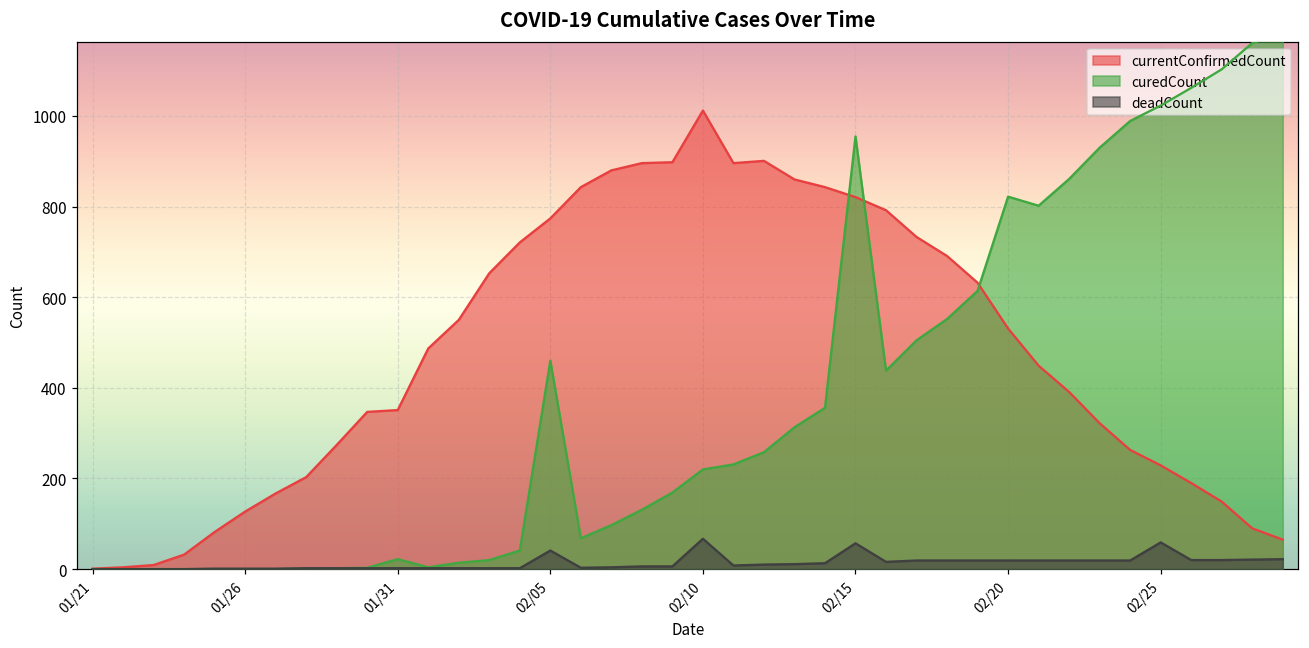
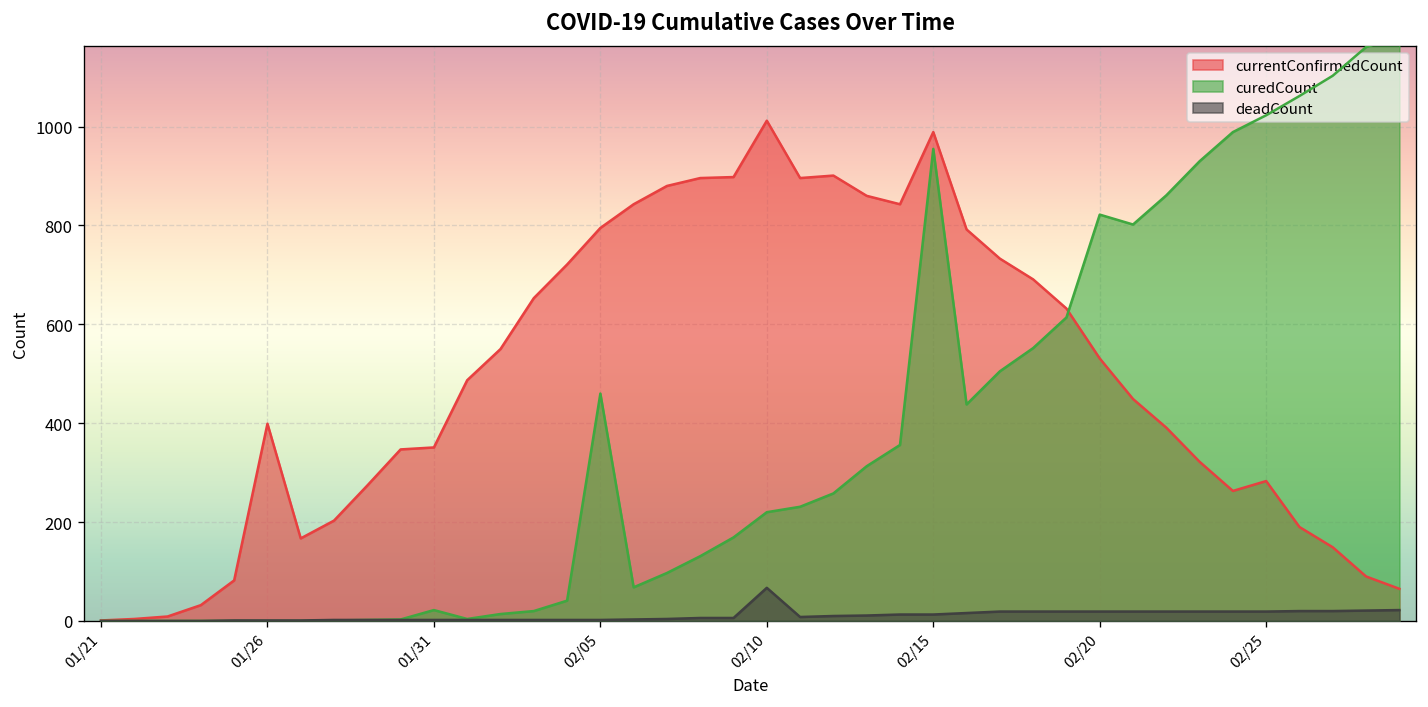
  {
    "currentConfirmedCount": {
-     "01/26": 130,
+     "01/26": 400,
      "01/31": 350,
-     "02/05": 770,
+     "02/05": 800,
      "02/10": 1010,
-     "02/15": 820,
+     "02/15": 990,
      "02/20": 530,
-     "02/25": 230
+     "02/25": 280
    },
    "curedCount": {
      "01/31": 20,
      "02/05": 460,
      "02/10": 220,
      "02/15": 960,
      "02/20": 820
    },
    "deadCount": {
      "01/31": 0,
-     "02/05": 40,
+     "02/05": 0,
      "02/10": 70,
-     "02/15": 60,
+     "02/15": 10,
      "02/20": 20,
-     "02/25": 60
+     "02/25": 20
    }
  }
